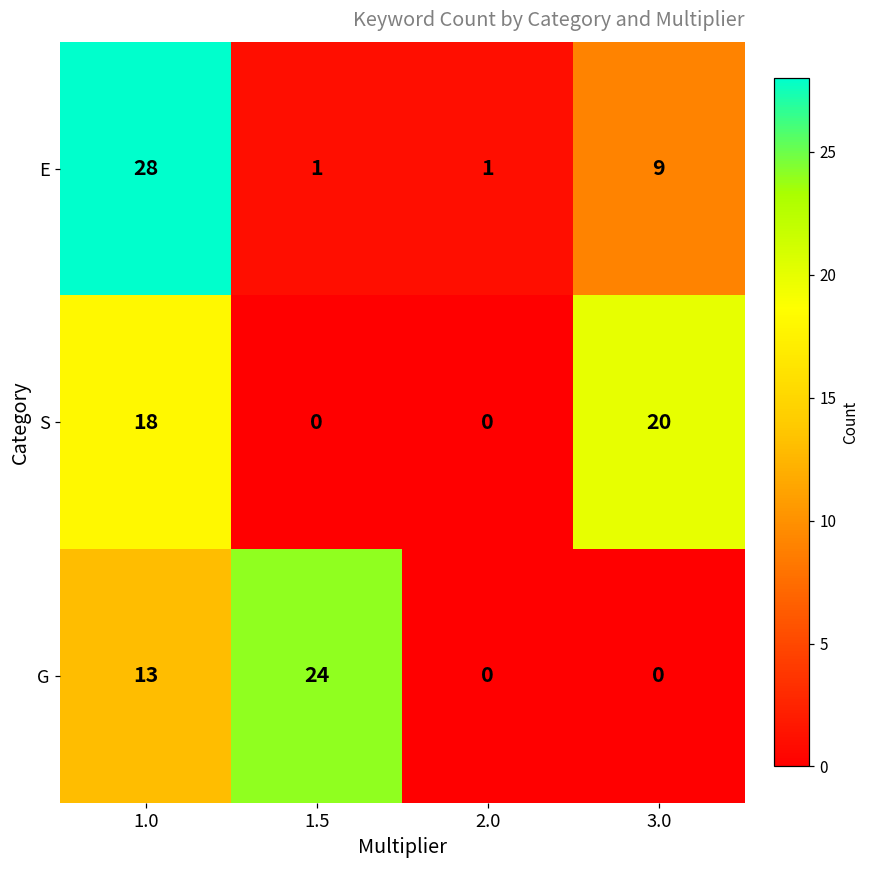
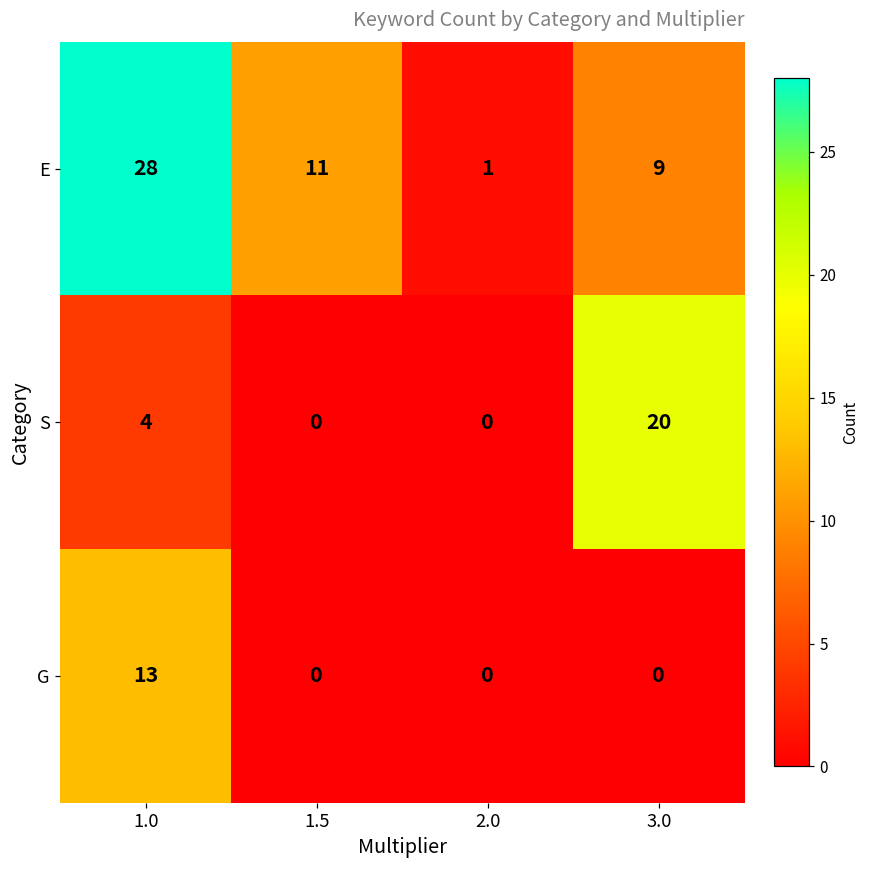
  {
    "E": {
      "1.0": 28,
-     "1.5": 1,
+     "1.5": 11,
      "2.0": 1,
      "3.0": 9
    },
    "S": {
-     "1.0": 18,
+     "1.0": 4,
      "1.5": 0,
      "2.0": 0,
      "3.0": 20
    },
    "G": {
      "1.0": 13,
-     "1.5": 24,
+     "1.5": 0,
      "2.0": 0,
      "3.0": 0
    }
  }
